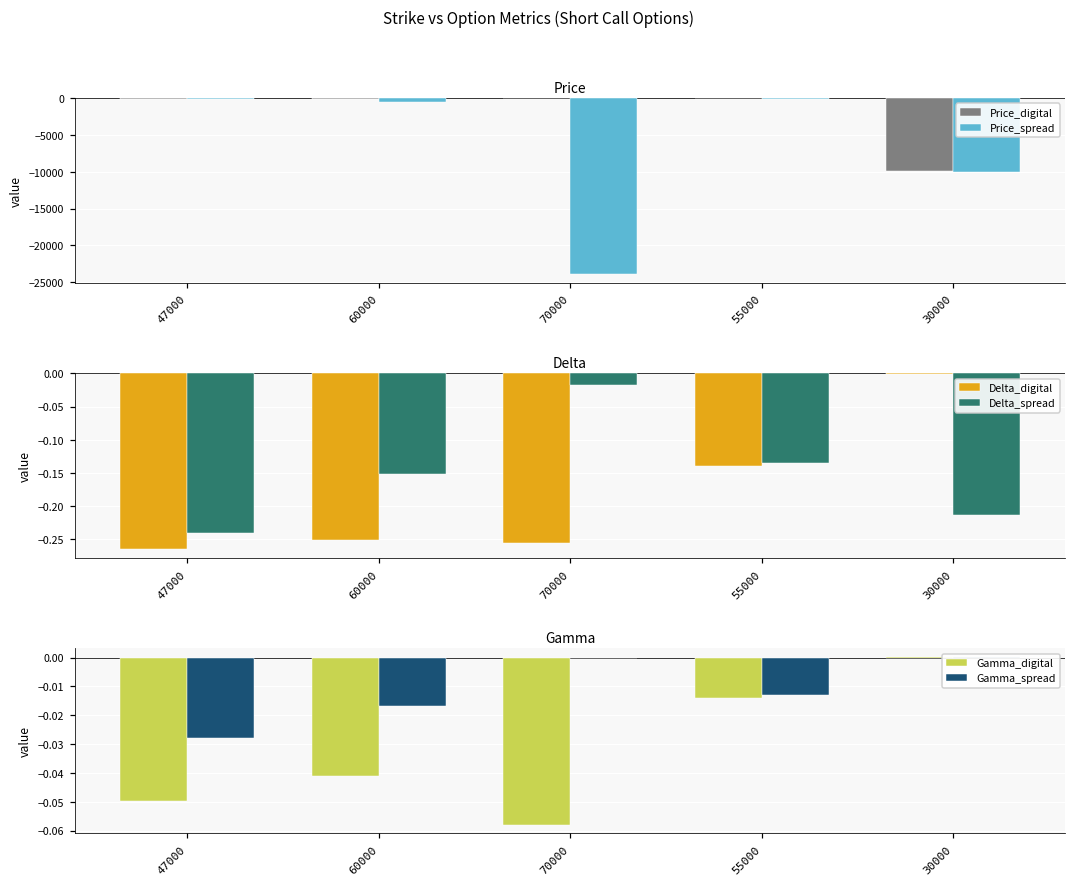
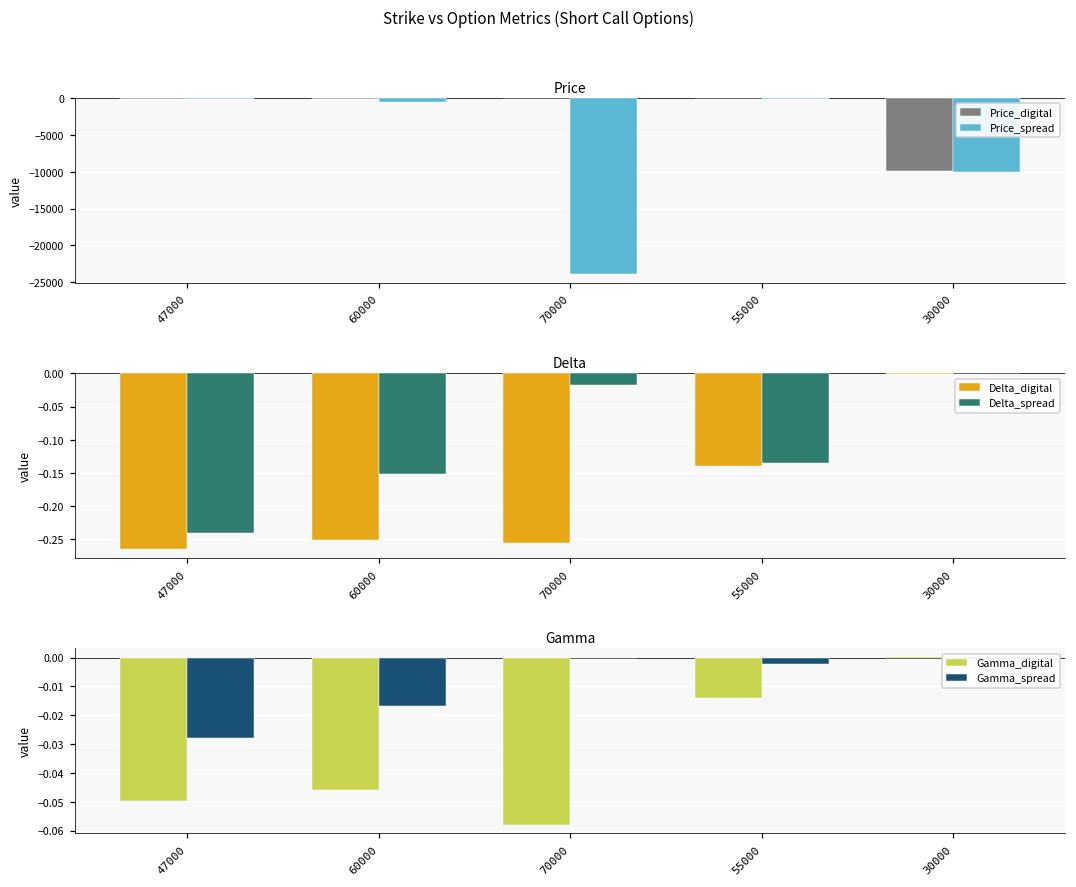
  {
    "Price": {
      "Price_digital": {
        "30000": -10000
      },
      "Price_spread": {
        "60000": 0,
        "70000": -24000,
        "30000": -10000
      }
    },
    "Delta": {
      "Delta_digital": {
        "47000": -0.26,
        "60000": -0.25,
        "70000": -0.26,
        "55000": -0.14
      },
      "Delta_spread": {
        "47000": -0.24,
        "60000": -0.15,
        "70000": -0.02,
        "55000": -0.14,
-       "30000": -0.21
+       "30000": 0.00
      }
    },
    "Gamma": {
      "Gamma_digital": {
        "47000": -0.050,
-       "60000": -0.041,
+       "60000": -0.046,
        "70000": -0.058,
        "55000": -0.014
      },
      "Gamma_spread": {
        "47000": -0.028,
        "60000": -0.017,
-       "55000": -0.013
+       "55000": -0.002
      }
    }
  }
